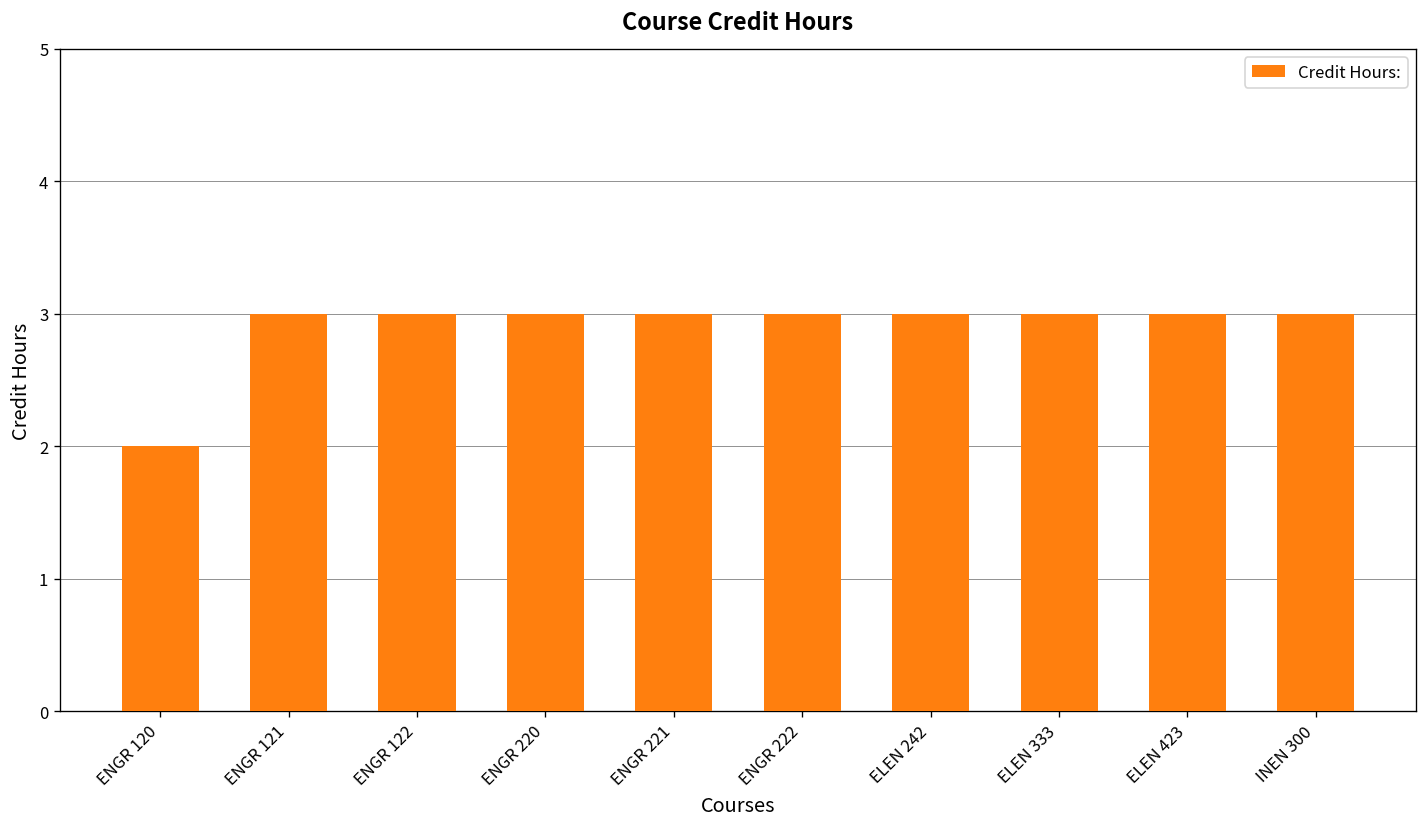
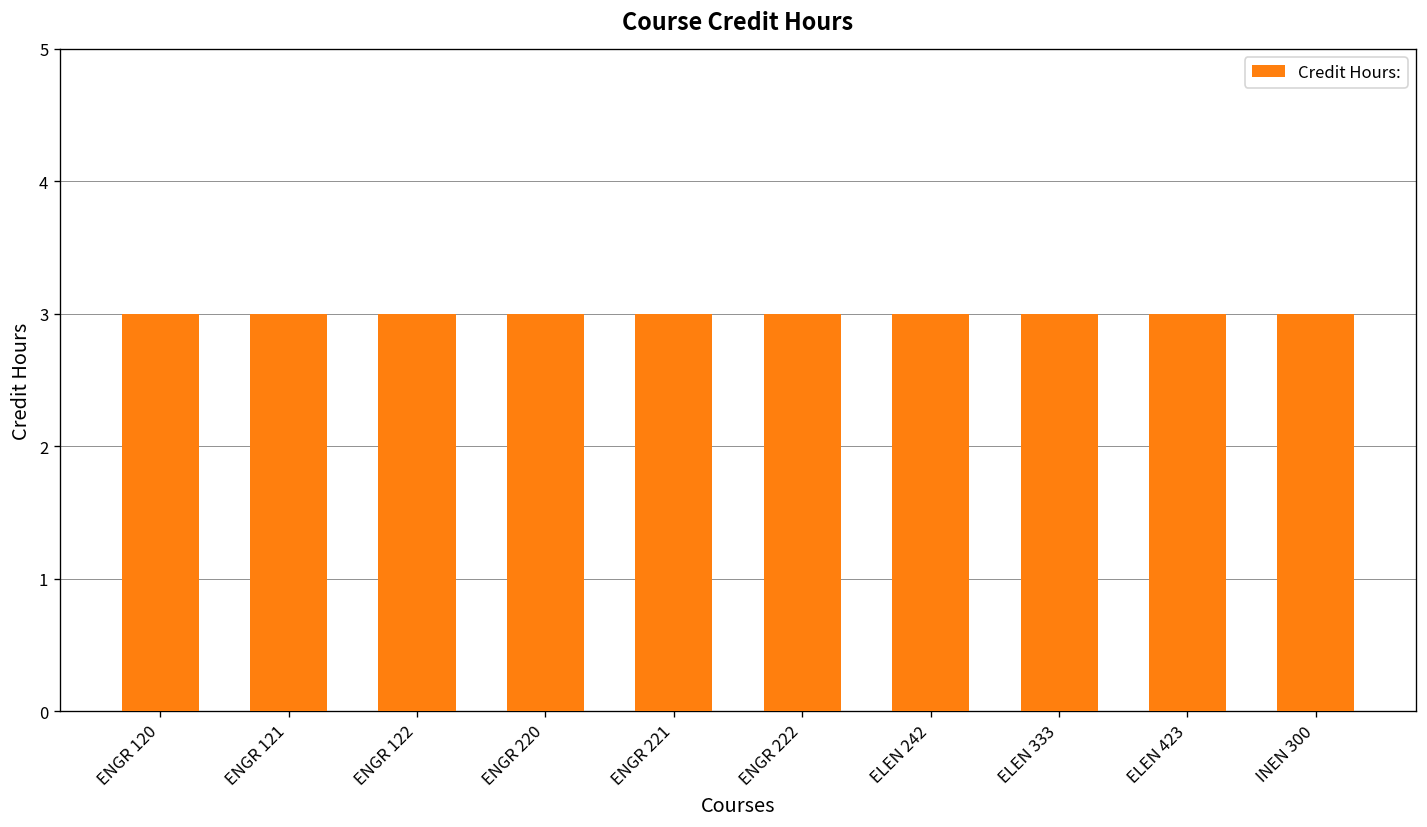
  {
-   "ENGR 120": 2,
+   "ENGR 120": 3,
    "ENGR 121": 3,
    "ENGR 122": 3,
    "ENGR 220": 3,
    "ENGR 221": 3,
    "ENGR 222": 3,
    "ELEN 242": 3,
    "ELEN 333": 3,
    "ELEN 423": 3,
    "INEN 300": 3
  }
